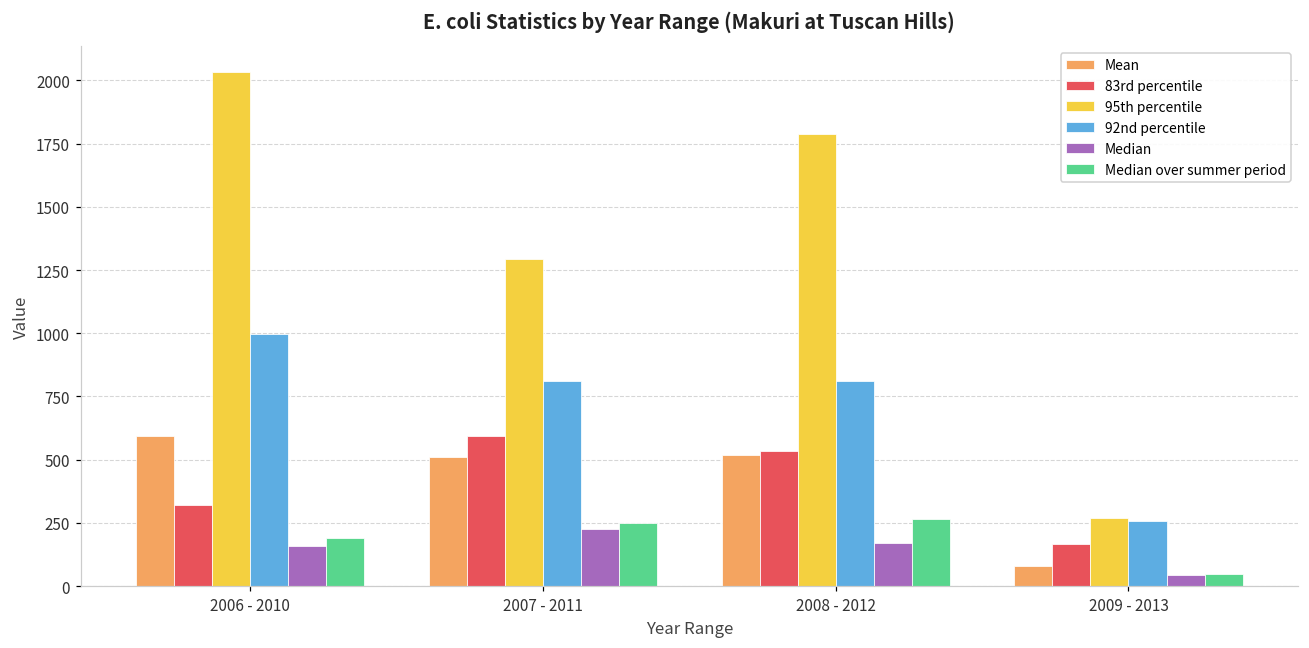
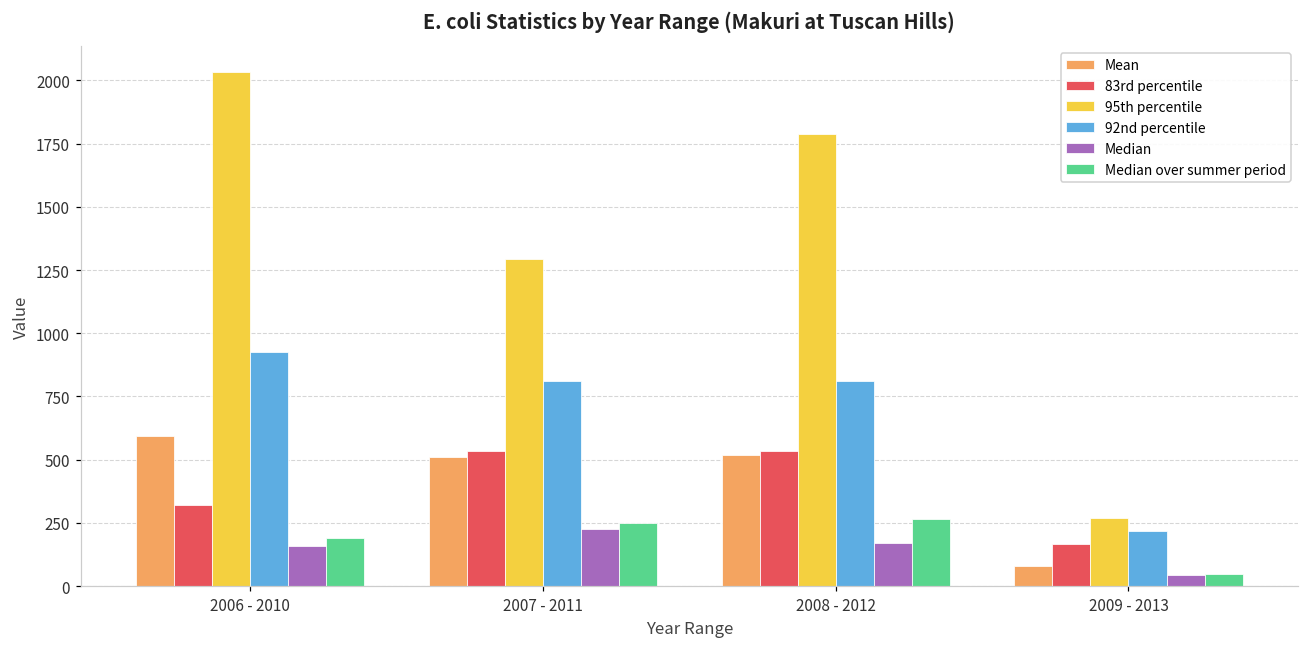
  {
    "83rd percentile": {
      "2006 - 2010": 320,
-     "2007 - 2011": 590,
+     "2007 - 2011": 530,
      "2008 - 2012": 530,
      "2009 - 2013": 170
    },
    "92nd percentile": {
-     "2006 - 2010": 1000,
+     "2006 - 2010": 920,
      "2007 - 2011": 810,
      "2008 - 2012": 810,
-     "2009 - 2013": 260
+     "2009 - 2013": 220
    },
    "Median": {
      "2006 - 2010": 160,
      "2007 - 2011": 230,
      "2008 - 2012": 170,
      "2009 - 2013": 50
    },
    "Median over summer period": {
      "2006 - 2010": 190,
      "2007 - 2011": 250,
      "2008 - 2012": 270,
      "2009 - 2013": 50
    }
  }
